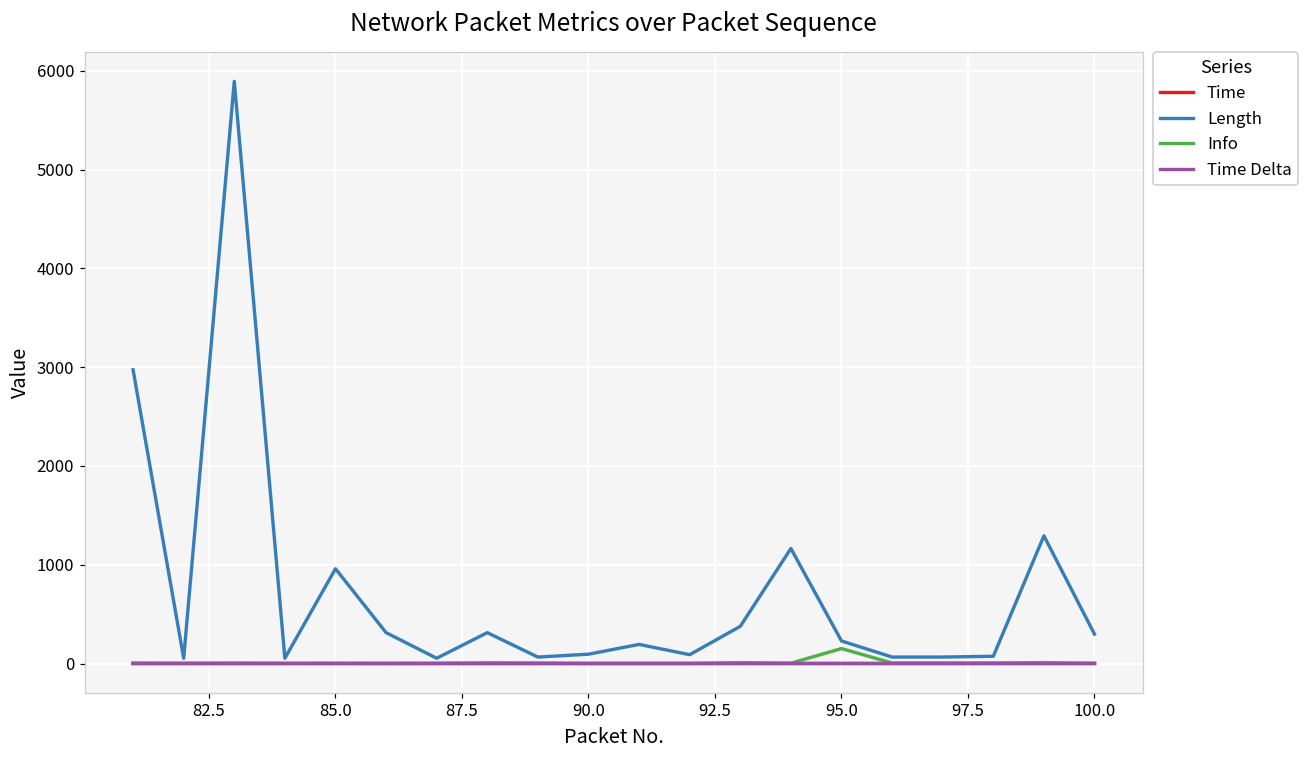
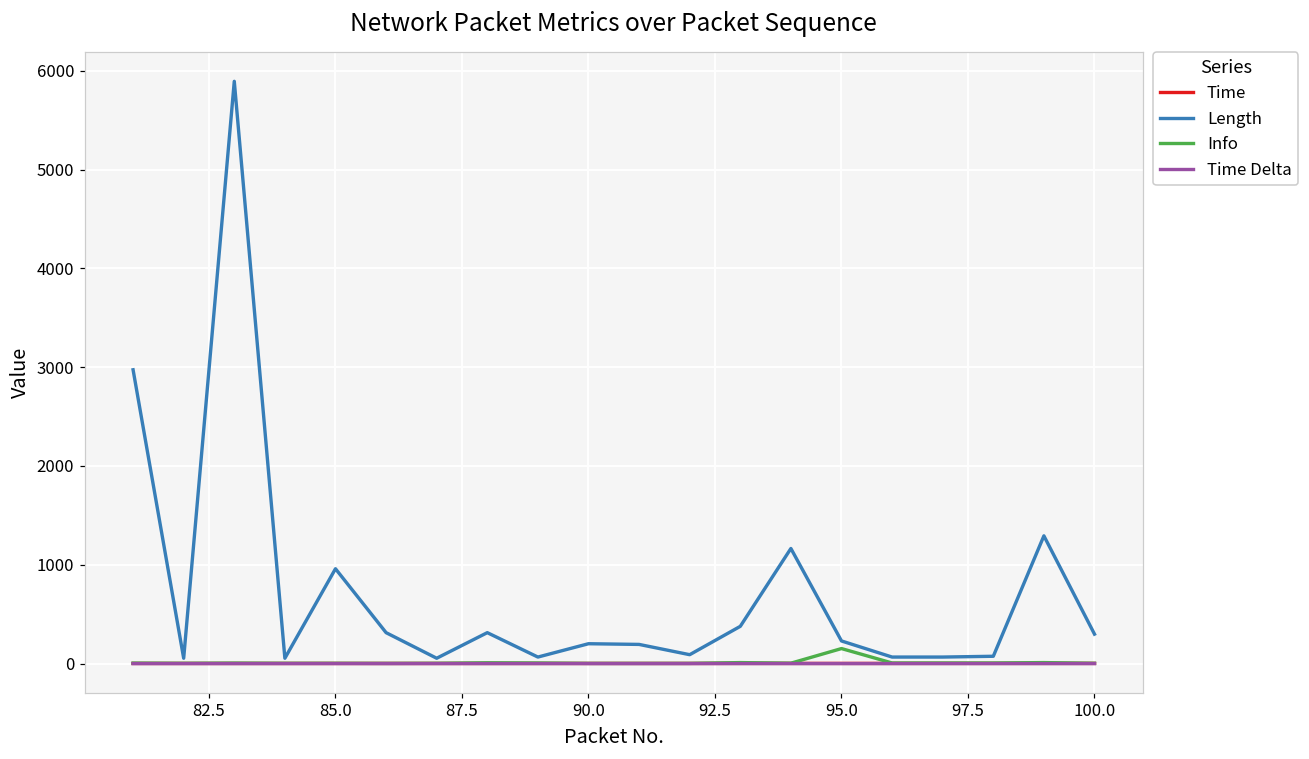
  {
    "Time Delta": {
      "95.0": 0
    },
    "Length": {
      "85.0": 1000,
-     "90.0": 100,
+     "90.0": 200,
      "95.0": 200,
      "100.0": 300
    },
    "Info": {
      "95.0": 200
    }
  }
